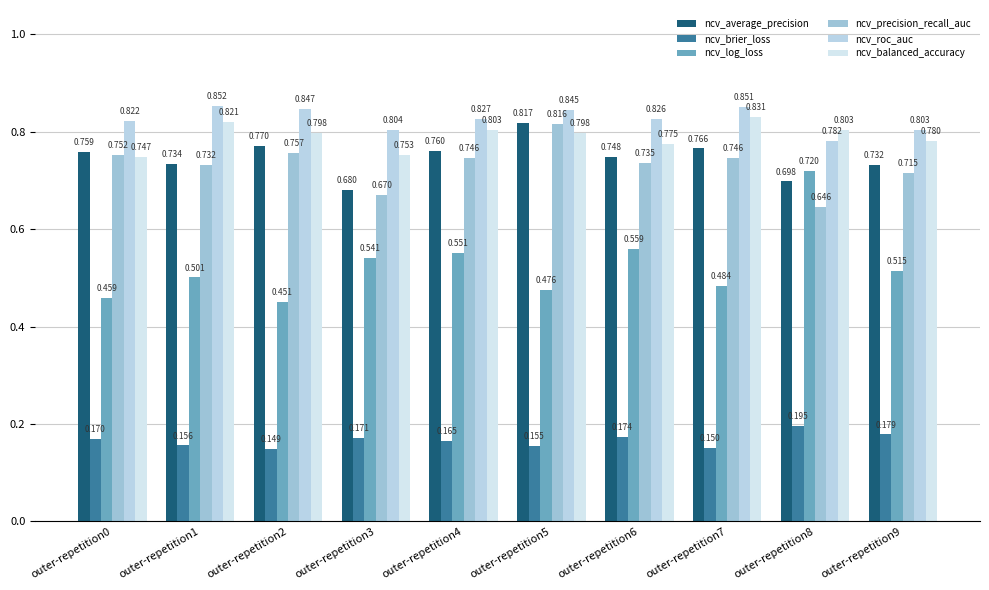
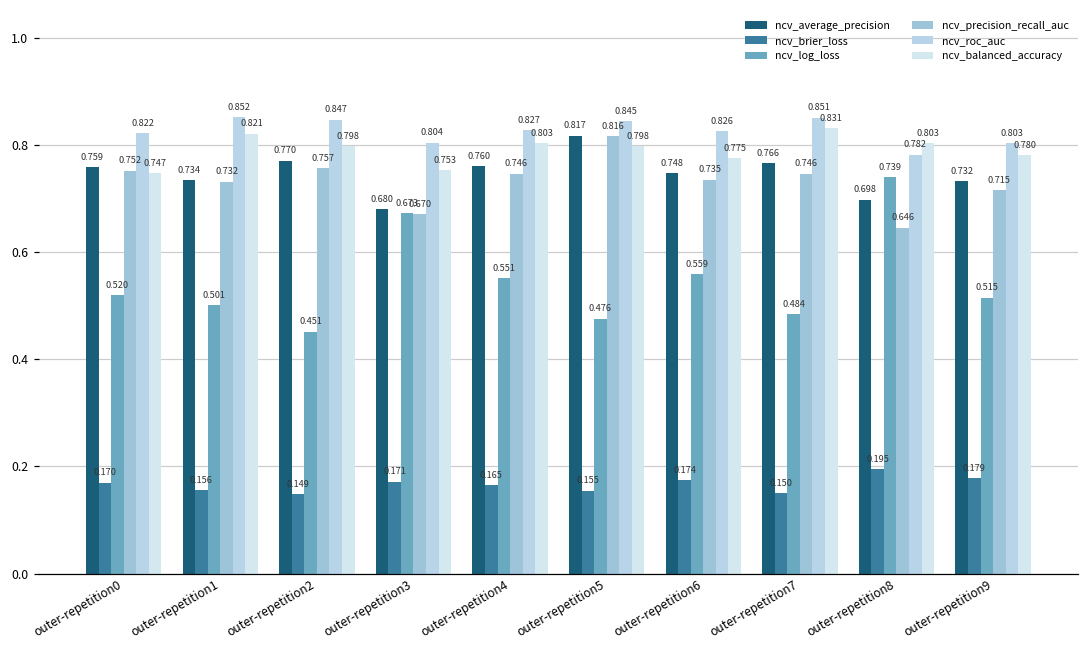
  {
    "ncv_log_loss": {
-     "outer-repetition0": 0.459,
+     "outer-repetition0": 0.520,
      "outer-repetition1": 0.501,
      "outer-repetition2": 0.451,
-     "outer-repetition3": 0.541,
+     "outer-repetition3": 0.673,
      "outer-repetition4": 0.551,
      "outer-repetition5": 0.476,
      "outer-repetition6": 0.559,
      "outer-repetition7": 0.484,
-     "outer-repetition8": 0.720,
+     "outer-repetition8": 0.739,
      "outer-repetition9": 0.515
    }
  }
